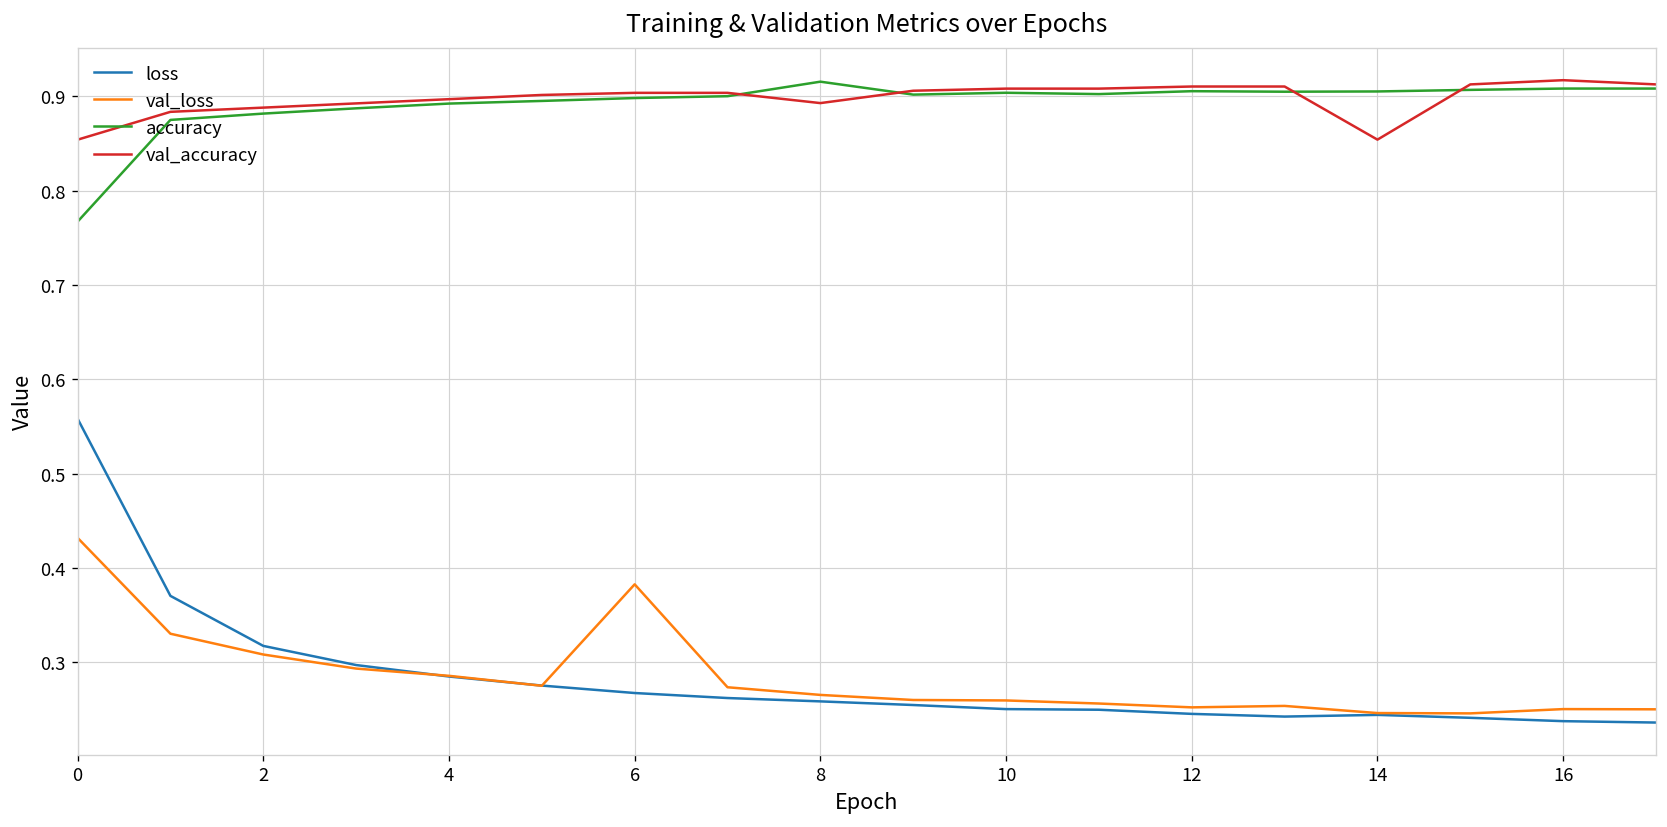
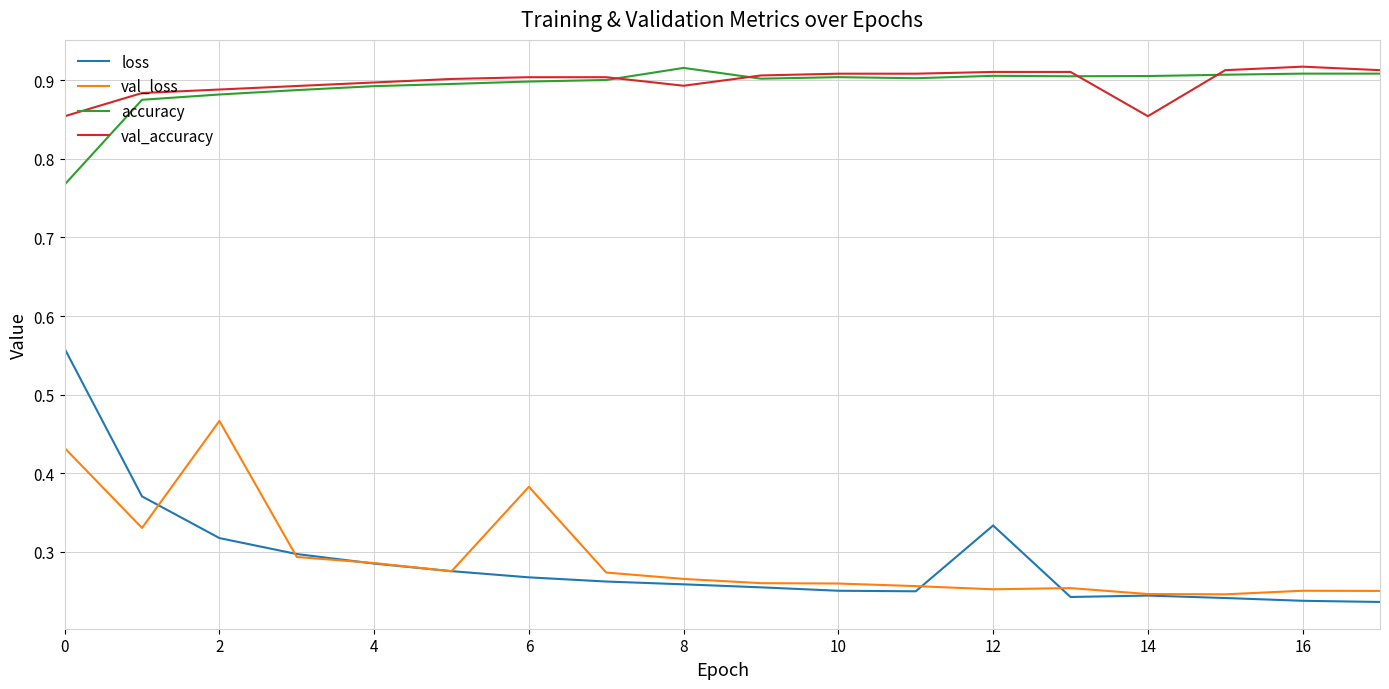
  {
    "loss": {
      "0": 0.56,
      "2": 0.32,
      "6": 0.27,
      "8": 0.26,
      "10": 0.25,
-     "12": 0.25,
+     "12": 0.33,
      "16": 0.24
    },
    "val_loss": {
      "0": 0.43,
-     "2": 0.31,
+     "2": 0.47,
      "6": 0.38,
      "8": 0.27,
      "10": 0.26,
      "12": 0.25,
      "16": 0.25
    },
    "accuracy": {
      "0": 0.77,
      "2": 0.88,
      "4": 0.89,
      "6": 0.90,
      "8": 0.92,
      "10": 0.90,
      "12": 0.91,
      "14": 0.91,
      "16": 0.91
    },
    "val_accuracy": {
      "0": 0.85,
      "2": 0.89,
      "4": 0.90,
      "6": 0.90,
      "8": 0.89,
      "10": 0.91,
      "12": 0.91,
      "14": 0.85,
      "16": 0.92
    }
  }
